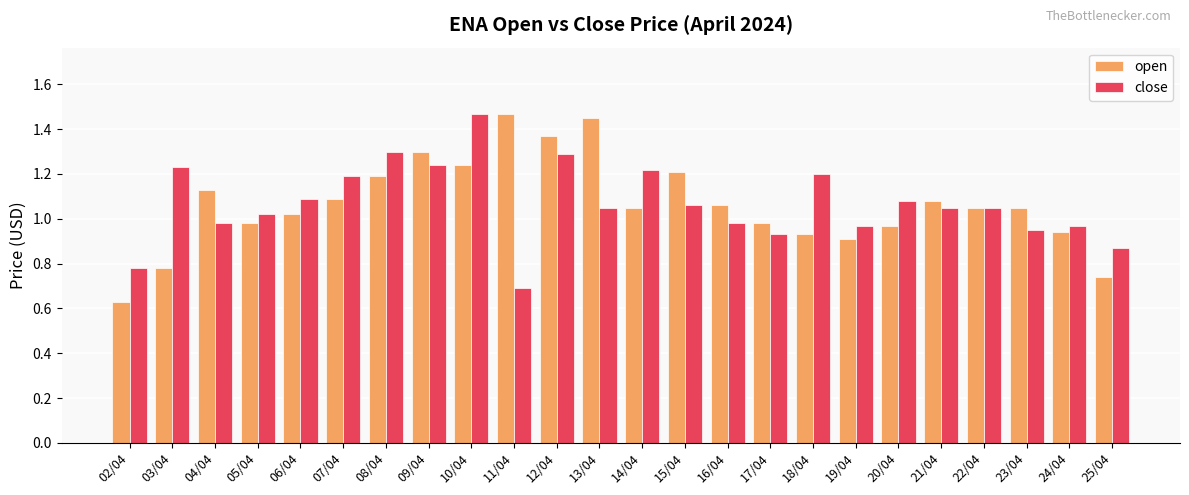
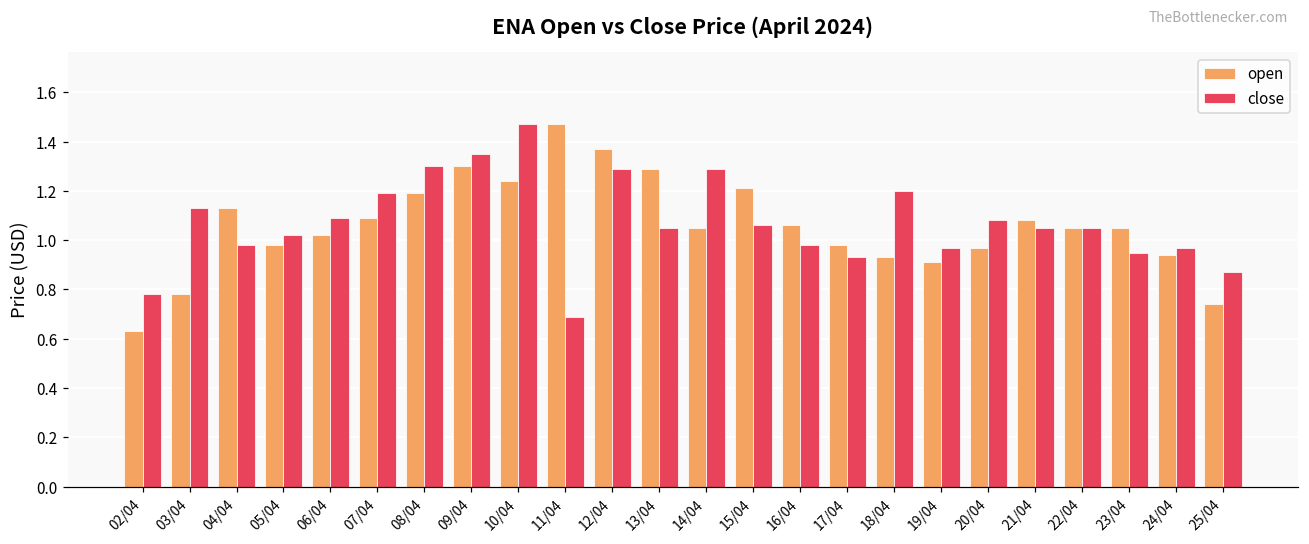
  {
    "open": {
      "02/04": 0.63,
      "03/04": 0.78,
      "04/04": 1.13,
      "05/04": 0.98,
      "06/04": 1.02,
      "07/04": 1.09,
      "08/04": 1.19,
      "09/04": 1.30,
      "10/04": 1.24,
      "11/04": 1.47,
      "12/04": 1.37,
-     "13/04": 1.45,
+     "13/04": 1.29,
      "14/04": 1.05,
      "15/04": 1.21,
      "16/04": 1.06,
      "17/04": 0.98,
      "18/04": 0.93,
      "19/04": 0.91,
      "20/04": 0.97,
      "21/04": 1.08,
      "22/04": 1.05,
      "23/04": 1.05,
      "24/04": 0.94,
      "25/04": 0.74
    },
    "close": {
      "02/04": 0.78,
-     "03/04": 1.23,
+     "03/04": 1.13,
      "04/04": 0.98,
      "05/04": 1.02,
      "06/04": 1.09,
      "07/04": 1.19,
      "08/04": 1.30,
-     "09/04": 1.24,
+     "09/04": 1.35,
      "10/04": 1.47,
      "11/04": 0.69,
      "12/04": 1.29,
      "13/04": 1.05,
-     "14/04": 1.22,
+     "14/04": 1.29,
      "15/04": 1.06,
      "16/04": 0.98,
      "17/04": 0.93,
      "18/04": 1.20,
      "19/04": 0.97,
      "20/04": 1.08,
      "21/04": 1.05,
      "22/04": 1.05,
      "23/04": 0.95,
      "24/04": 0.97,
      "25/04": 0.87
    }
  }
